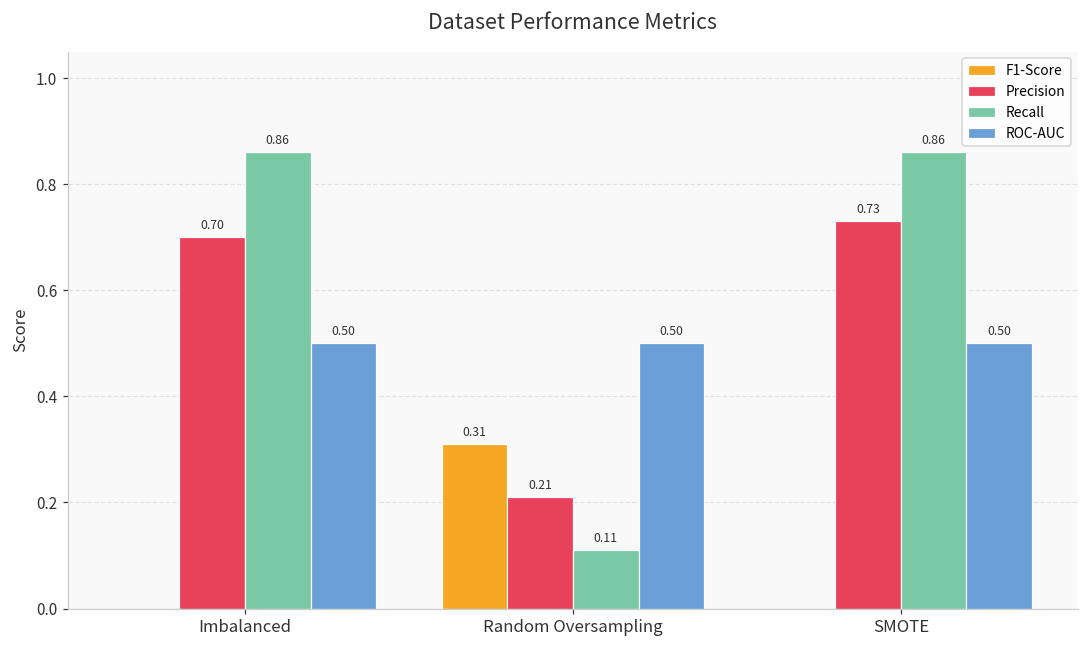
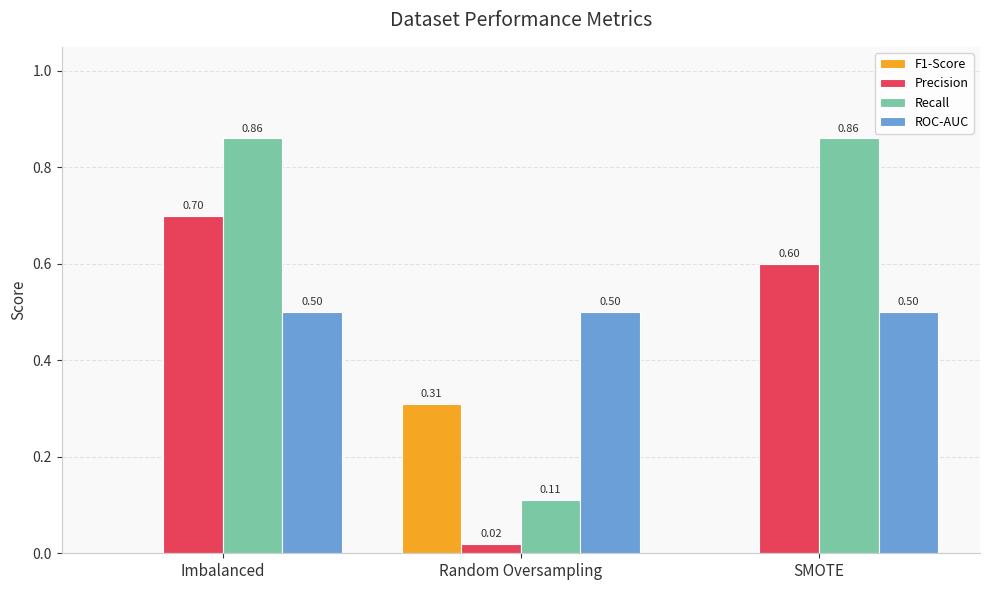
  {
    "F1-Score": {
      "Random Oversampling": 0.31
    },
    "Precision": {
      "Imbalanced": 0.70,
-     "Random Oversampling": 0.21,
-     "SMOTE": 0.73
+     "Random Oversampling": 0.02,
+     "SMOTE": 0.60
    },
    "Recall": {
      "Imbalanced": 0.86,
      "Random Oversampling": 0.11,
      "SMOTE": 0.86
    },
    "ROC-AUC": {
      "Imbalanced": 0.50,
      "Random Oversampling": 0.50,
      "SMOTE": 0.50
    }
  }
